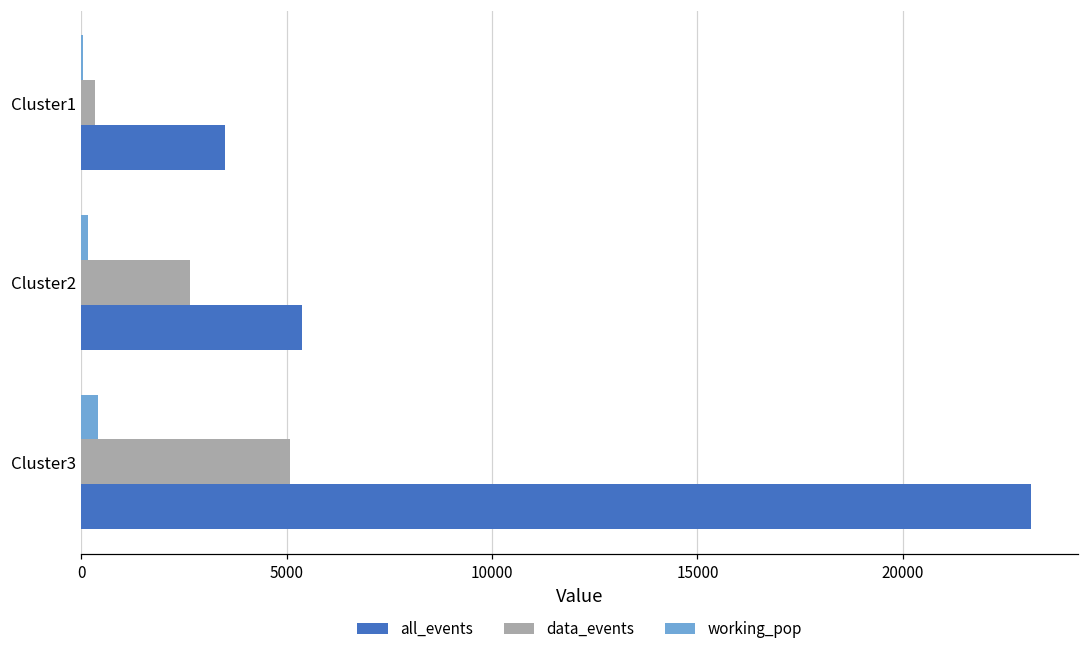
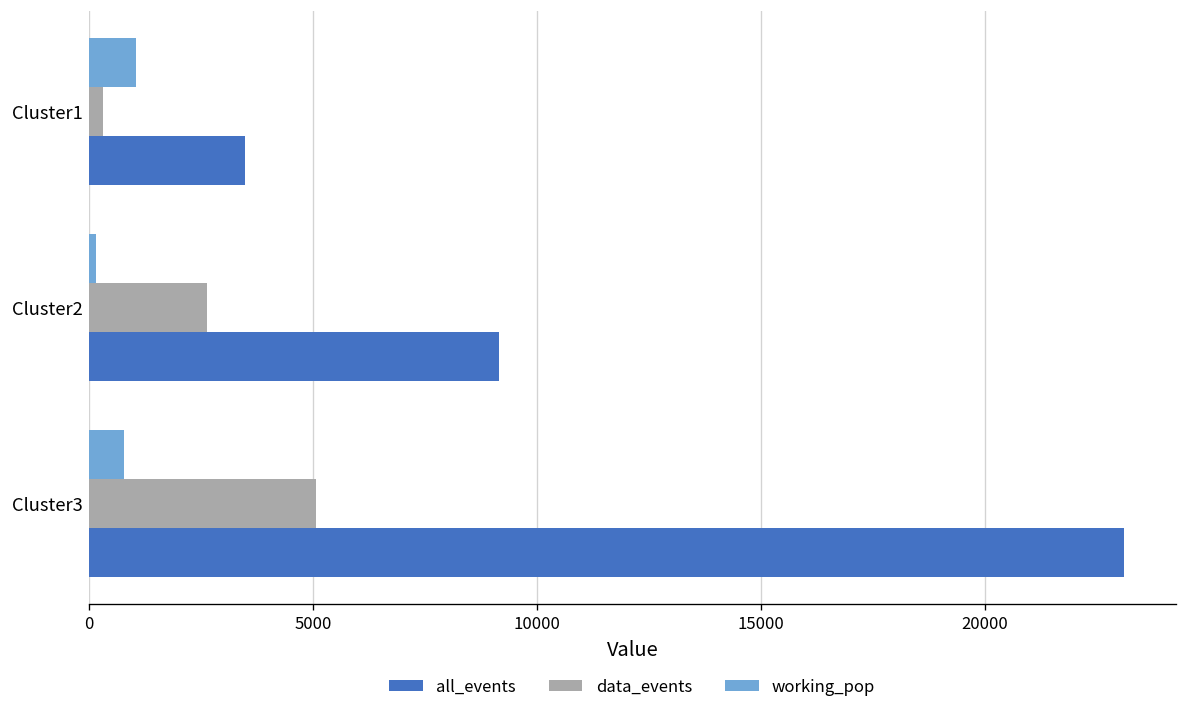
  {
    "all_events": {
      "Cluster1": 3500,
-     "Cluster2": 5400,
+     "Cluster2": 9200,
      "Cluster3": 23100
    },
    "data_events": {
      "Cluster1": 300,
      "Cluster2": 2600,
      "Cluster3": 5100
    },
    "working_pop": {
-     "Cluster1": 0,
+     "Cluster1": 1100,
      "Cluster2": 200,
-     "Cluster3": 400
+     "Cluster3": 800
    }
  }
